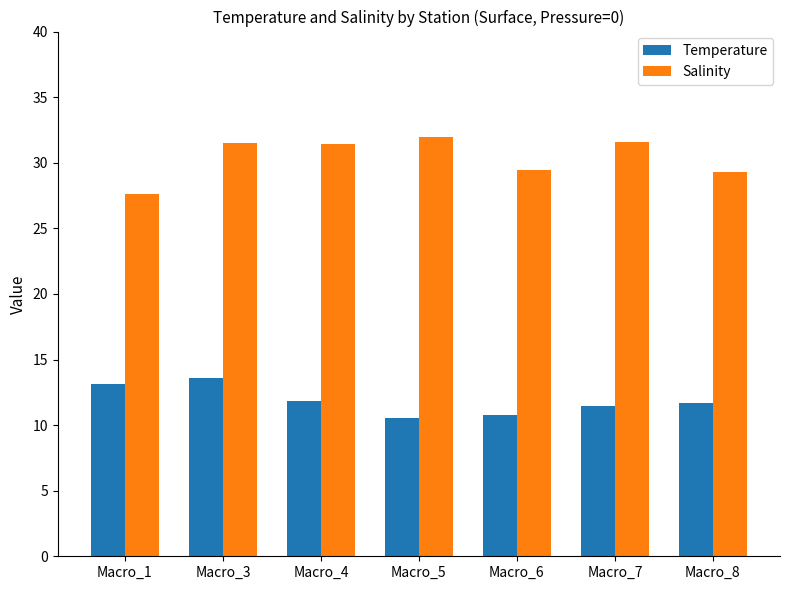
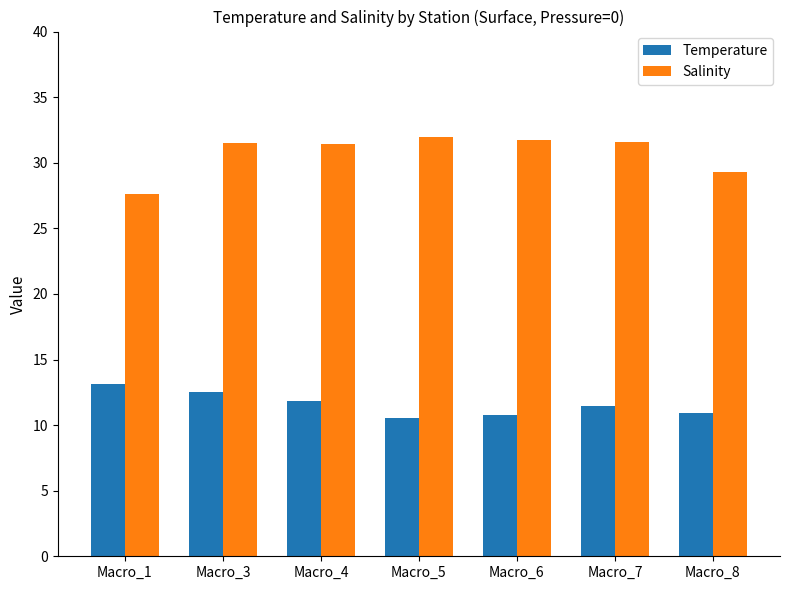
  {
    "Temperature": {
      "Macro_1": 13.2,
-     "Macro_3": 13.6,
+     "Macro_3": 12.5,
      "Macro_4": 11.9,
      "Macro_5": 10.6,
      "Macro_6": 10.8,
      "Macro_7": 11.4,
-     "Macro_8": 11.7
+     "Macro_8": 10.9
    },
    "Salinity": {
      "Macro_1": 27.6,
      "Macro_3": 31.5,
      "Macro_4": 31.4,
      "Macro_5": 31.9,
-     "Macro_6": 29.5,
+     "Macro_6": 31.7,
      "Macro_7": 31.6,
      "Macro_8": 29.3
    }
  }
